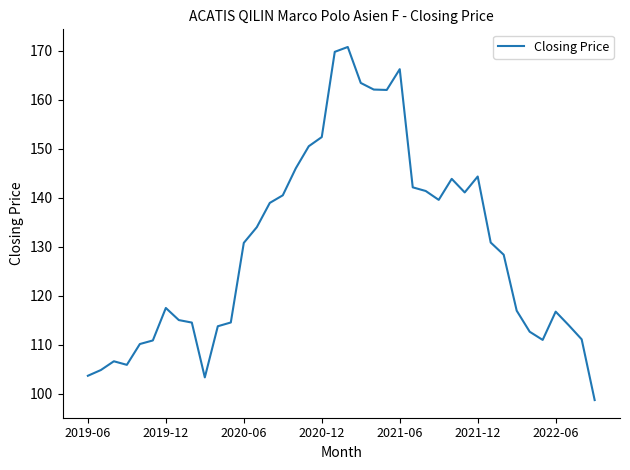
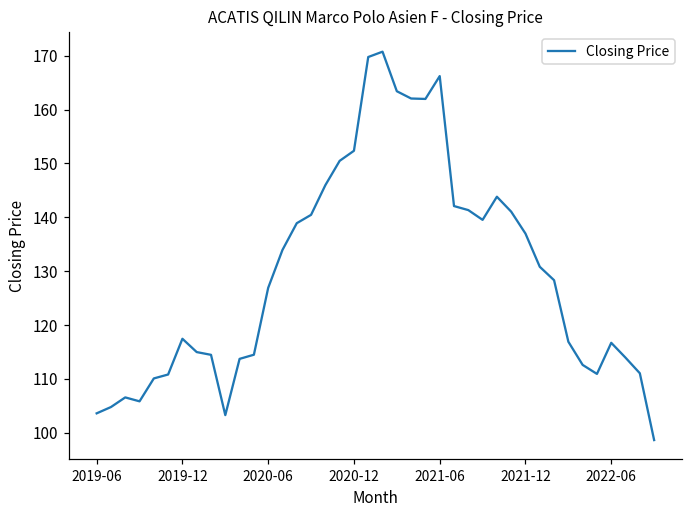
  {
    "2019-06": 104,
    "2019-12": 117,
-   "2020-06": 131,
+   "2020-06": 127,
    "2020-12": 152,
    "2021-06": 166,
-   "2021-12": 144,
+   "2021-12": 137,
    "2022-06": 117
  }
